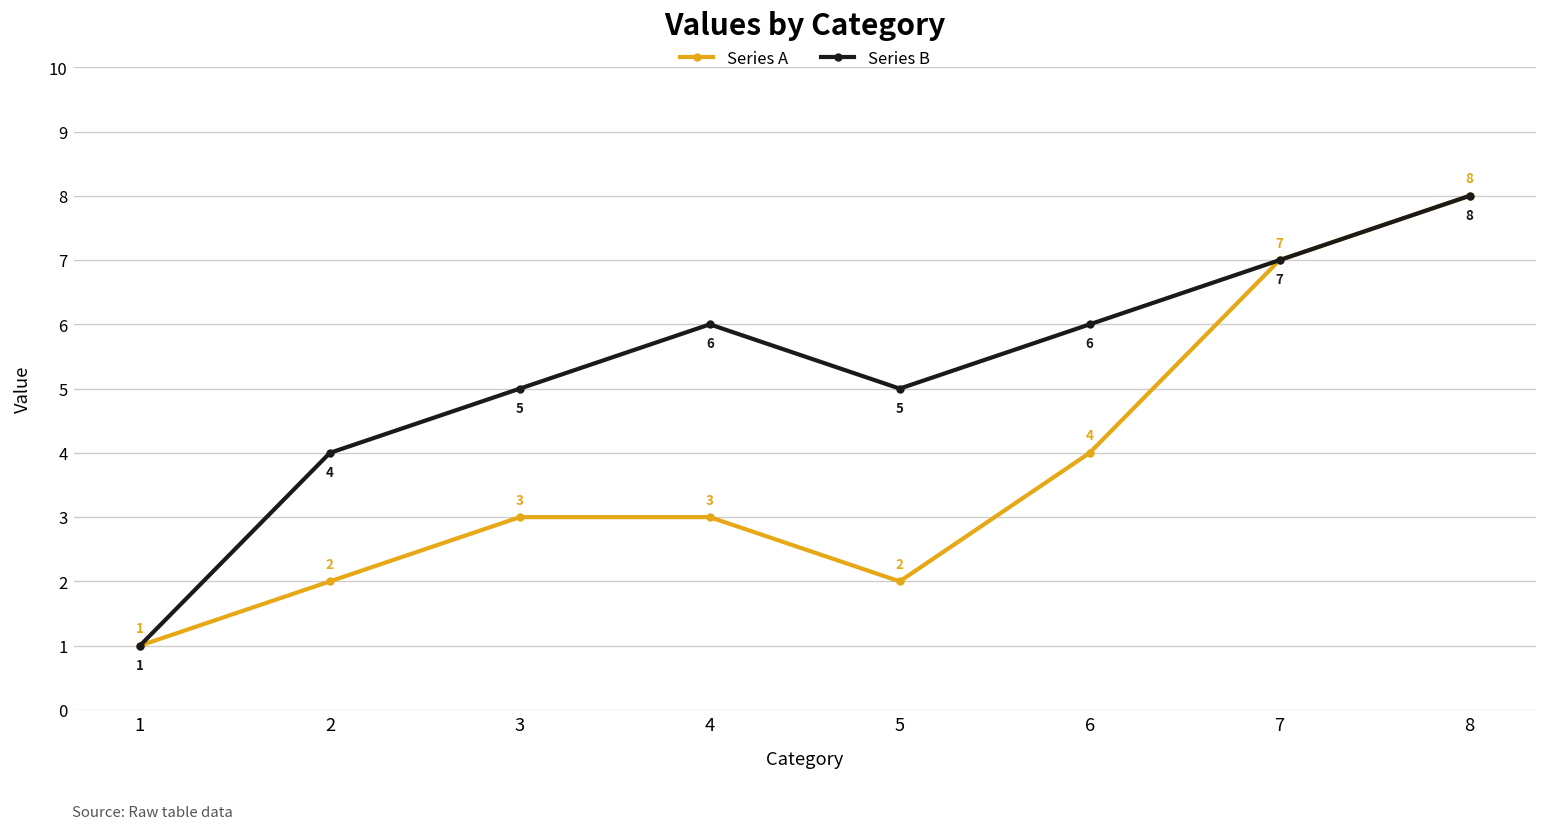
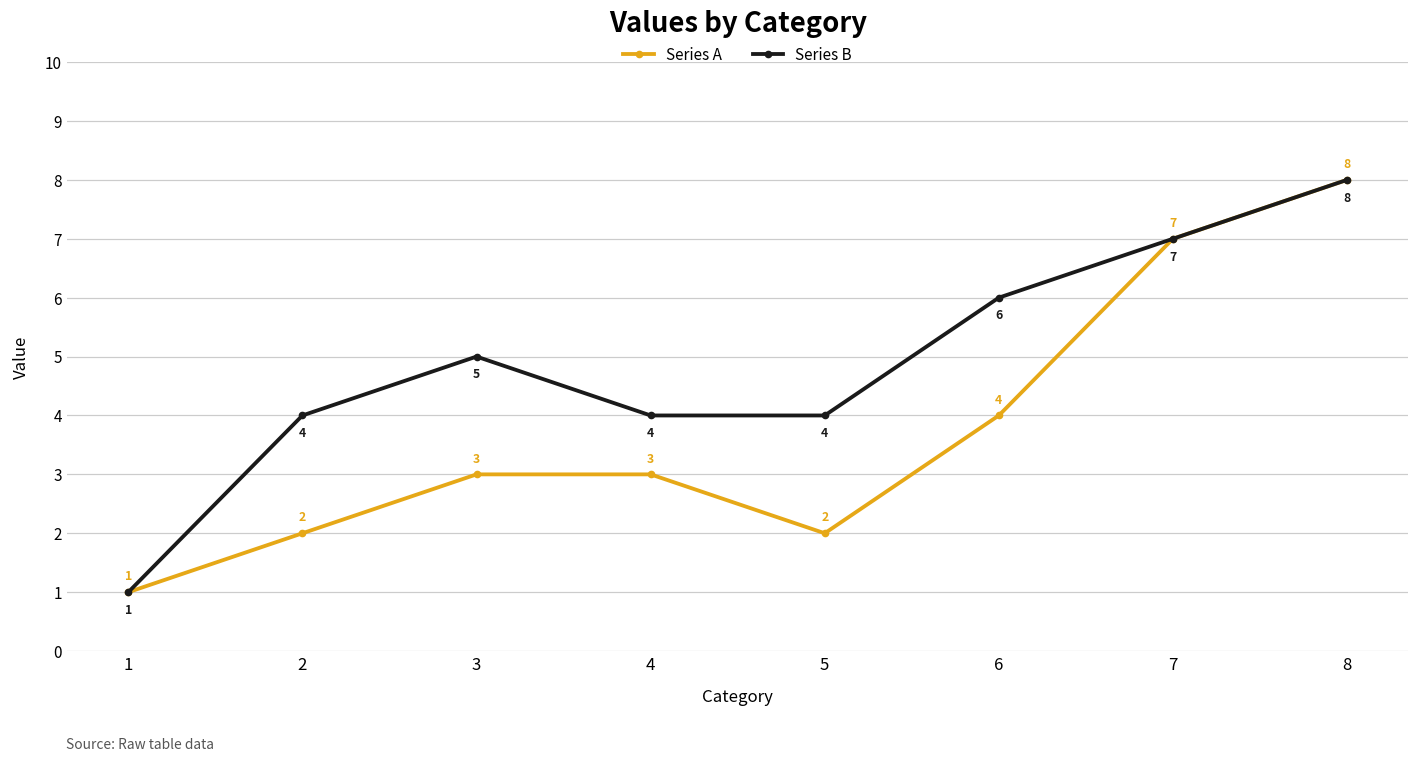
  {
    "Series A": {
      "2": 2,
      "3": 3,
      "4": 3,
      "5": 2,
      "6": 4
    },
    "Series B": {
      "2": 4,
      "3": 5,
-     "4": 6,
-     "5": 5,
+     "4": 4,
+     "5": 4,
      "6": 6
    }
  }
